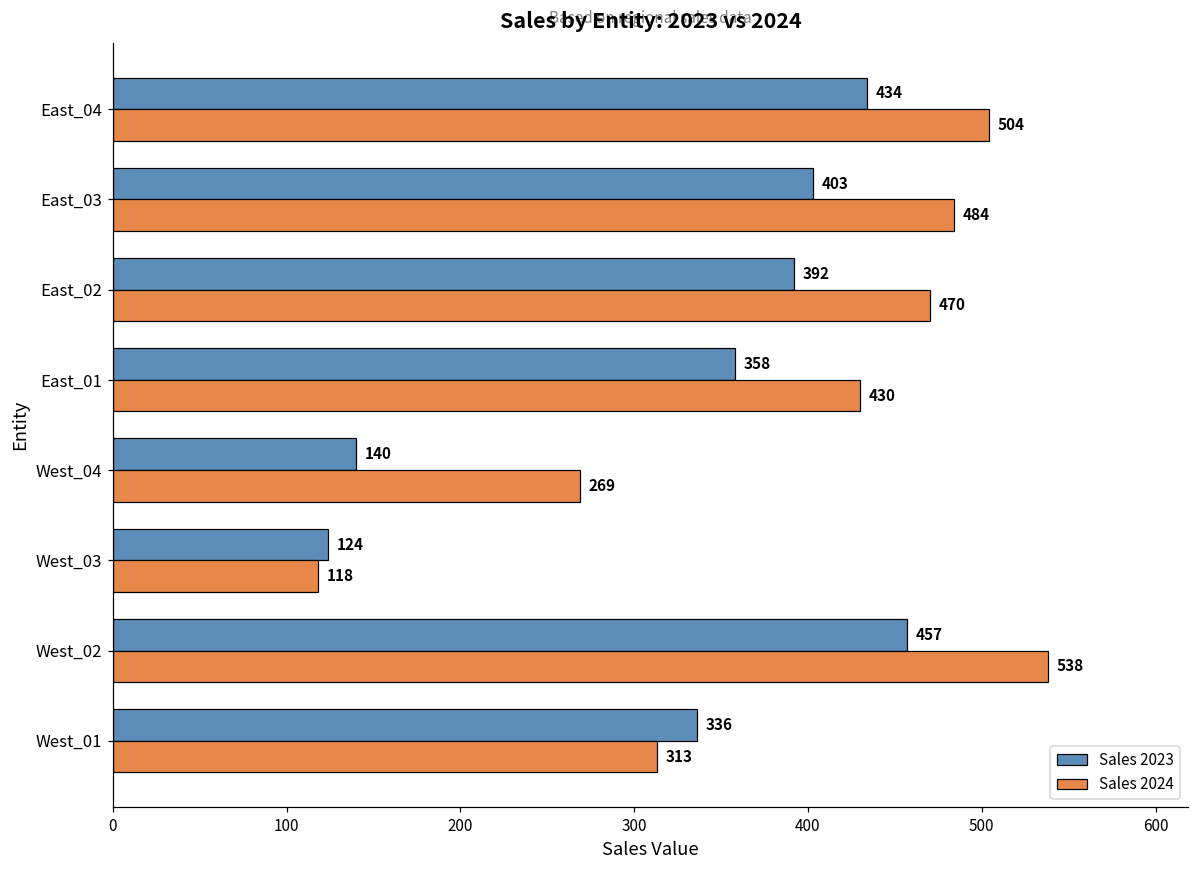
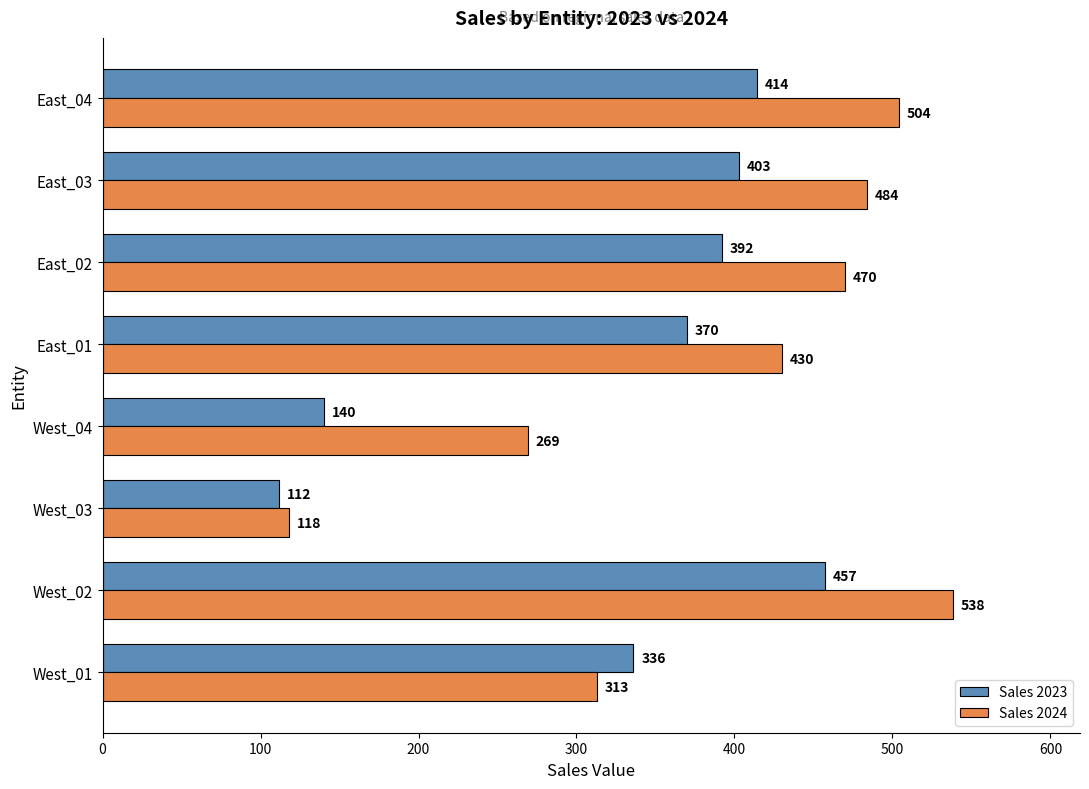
  {
    "Sales 2023": {
-     "East_04": 434,
+     "East_04": 414,
      "East_03": 403,
      "East_02": 392,
-     "East_01": 358,
+     "East_01": 370,
      "West_04": 140,
-     "West_03": 124,
+     "West_03": 112,
      "West_02": 457,
      "West_01": 336
    },
    "Sales 2024": {
      "East_04": 504,
      "East_03": 484,
      "East_02": 470,
      "East_01": 430,
      "West_04": 269,
      "West_03": 118,
      "West_02": 538,
      "West_01": 313
    }
  }
